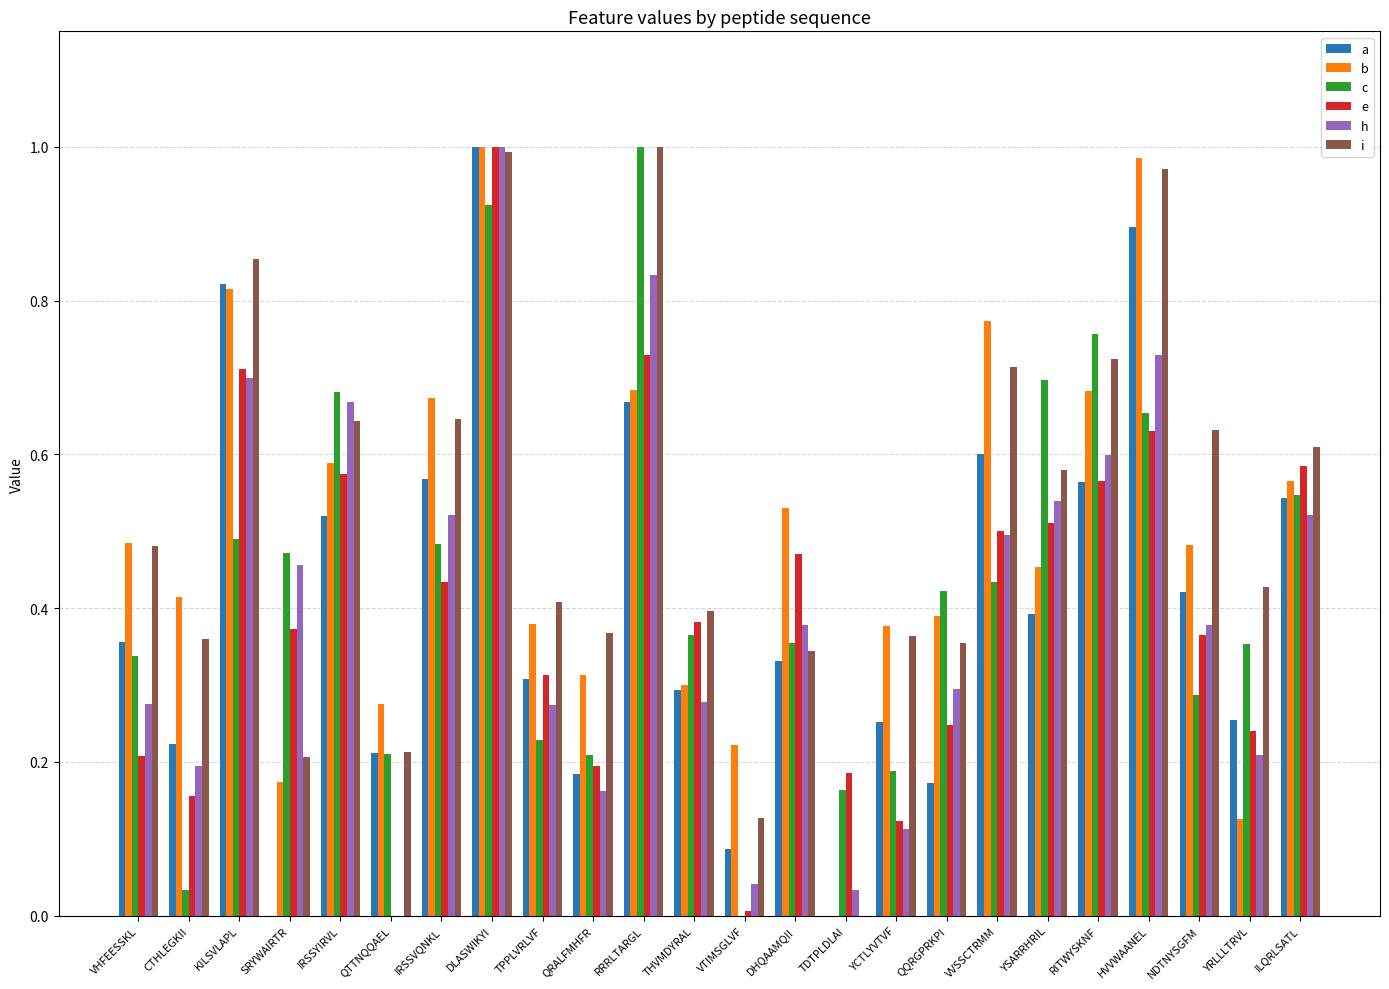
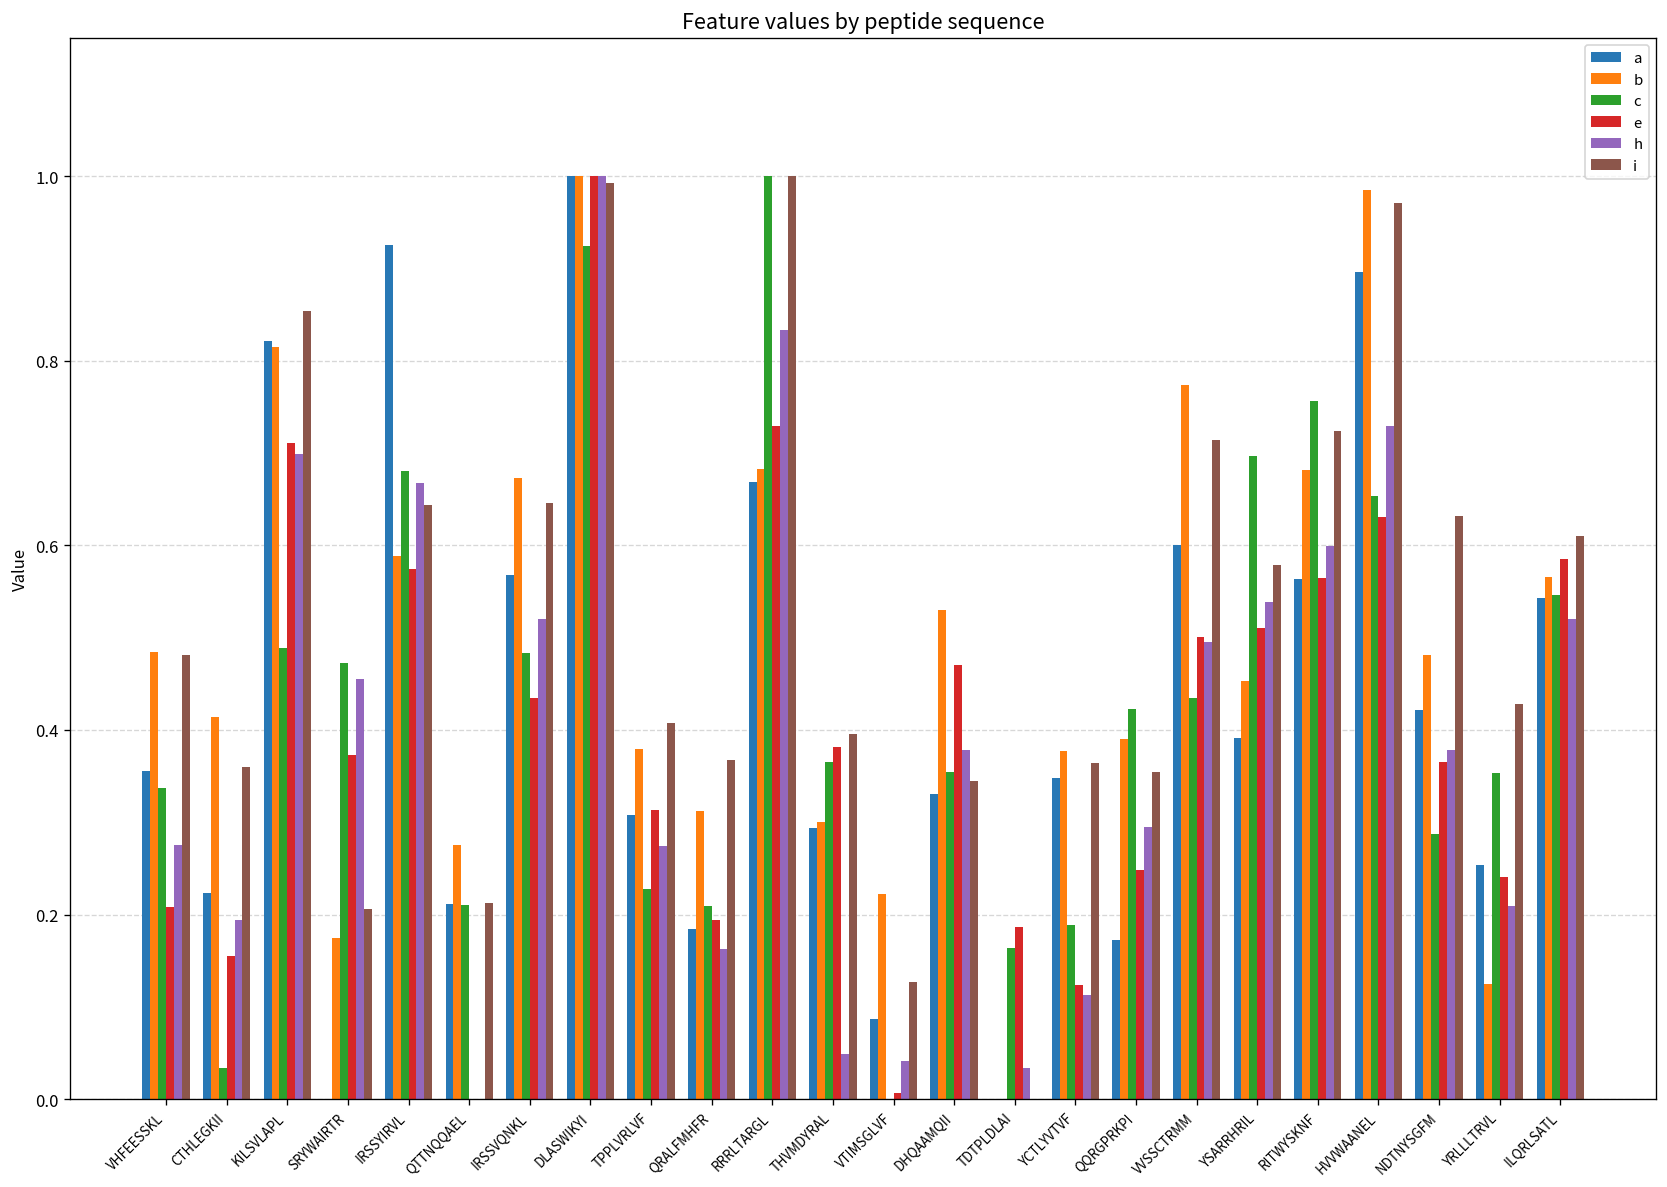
  {
    "a": {
      "VHFEESSKL": 0.36,
      "CTHLEGKII": 0.22,
      "KILSVLAPL": 0.82,
      "SRYWAIRTR": 0.00,
-     "IRSSYIRVL": 0.52,
+     "IRSSYIRVL": 0.93,
      "QTTNQQAEL": 0.21,
      "IRSSVQNKL": 0.57,
      "DLASWIKYI": 1.00,
      "TPPLVRLVF": 0.31,
      "QRALFMHFR": 0.18,
      "RRRLTARGL": 0.67,
      "THVMDYRAL": 0.29,
      "VTIMSGLVF": 0.09,
      "DHQAAMQII": 0.33,
-     "YCTLYVTVF": 0.25,
+     "YCTLYVTVF": 0.35,
      "QQRGPRKPI": 0.17,
      "VVSSCTRMM": 0.60,
      "YSARRHRIL": 0.39,
      "RITWYSKNF": 0.56,
      "HVVWAANEL": 0.90,
      "NDTNYSGFM": 0.42,
      "YRLLLTRVL": 0.25,
      "ILQRLSATL": 0.54
    },
    "b": {
      "VHFEESSKL": 0.48,
      "CTHLEGKII": 0.41,
      "KILSVLAPL": 0.81,
      "SRYWAIRTR": 0.17,
      "IRSSYIRVL": 0.59,
      "QTTNQQAEL": 0.28,
      "IRSSVQNKL": 0.67,
      "DLASWIKYI": 1.00,
      "TPPLVRLVF": 0.38,
      "QRALFMHFR": 0.31,
      "RRRLTARGL": 0.68,
      "THVMDYRAL": 0.30,
      "VTIMSGLVF": 0.22,
      "DHQAAMQII": 0.53,
      "TDTPLDLAI": 0.00,
      "YCTLYVTVF": 0.38,
      "QQRGPRKPI": 0.39,
      "VVSSCTRMM": 0.77,
      "YSARRHRIL": 0.45,
      "RITWYSKNF": 0.68,
      "HVVWAANEL": 0.98,
      "NDTNYSGFM": 0.48,
      "YRLLLTRVL": 0.13,
      "ILQRLSATL": 0.57
    },
    "c": {
      "VHFEESSKL": 0.34,
      "CTHLEGKII": 0.03,
      "KILSVLAPL": 0.49,
      "SRYWAIRTR": 0.47,
      "IRSSYIRVL": 0.68,
      "QTTNQQAEL": 0.21,
      "IRSSVQNKL": 0.48,
      "DLASWIKYI": 0.92,
      "TPPLVRLVF": 0.23,
      "QRALFMHFR": 0.21,
      "RRRLTARGL": 1.00,
      "THVMDYRAL": 0.36,
      "VTIMSGLVF": 0.00,
      "DHQAAMQII": 0.35,
      "TDTPLDLAI": 0.16,
      "YCTLYVTVF": 0.19,
      "QQRGPRKPI": 0.42,
      "VVSSCTRMM": 0.43,
      "YSARRHRIL": 0.70,
      "RITWYSKNF": 0.76,
      "HVVWAANEL": 0.65,
      "NDTNYSGFM": 0.29,
      "YRLLLTRVL": 0.35,
      "ILQRLSATL": 0.55
    },
    "e": {
      "VHFEESSKL": 0.21,
      "CTHLEGKII": 0.16,
      "KILSVLAPL": 0.71,
      "SRYWAIRTR": 0.37,
      "IRSSYIRVL": 0.57,
      "QTTNQQAEL": 0.00,
      "IRSSVQNKL": 0.43,
      "DLASWIKYI": 1.00,
      "TPPLVRLVF": 0.31,
      "QRALFMHFR": 0.19,
      "RRRLTARGL": 0.73,
      "THVMDYRAL": 0.38,
      "VTIMSGLVF": 0.01,
      "DHQAAMQII": 0.47,
      "TDTPLDLAI": 0.19,
      "YCTLYVTVF": 0.12,
      "QQRGPRKPI": 0.25,
      "VVSSCTRMM": 0.50,
      "YSARRHRIL": 0.51,
      "RITWYSKNF": 0.57,
      "HVVWAANEL": 0.63,
      "NDTNYSGFM": 0.36,
      "YRLLLTRVL": 0.24,
      "ILQRLSATL": 0.59
    },
    "h": {
      "VHFEESSKL": 0.28,
      "CTHLEGKII": 0.19,
      "KILSVLAPL": 0.70,
      "SRYWAIRTR": 0.46,
      "IRSSYIRVL": 0.67,
      "QTTNQQAEL": 0.00,
      "IRSSVQNKL": 0.52,
      "DLASWIKYI": 1.00,
      "TPPLVRLVF": 0.27,
      "QRALFMHFR": 0.16,
      "RRRLTARGL": 0.83,
-     "THVMDYRAL": 0.28,
+     "THVMDYRAL": 0.05,
      "VTIMSGLVF": 0.04,
      "DHQAAMQII": 0.38,
      "TDTPLDLAI": 0.03,
      "YCTLYVTVF": 0.11,
      "QQRGPRKPI": 0.29,
      "VVSSCTRMM": 0.50,
      "YSARRHRIL": 0.54,
      "RITWYSKNF": 0.60,
      "HVVWAANEL": 0.73,
      "NDTNYSGFM": 0.38,
      "YRLLLTRVL": 0.21,
      "ILQRLSATL": 0.52
    },
    "i": {
      "VHFEESSKL": 0.48,
      "CTHLEGKII": 0.36,
      "KILSVLAPL": 0.85,
      "SRYWAIRTR": 0.21,
      "IRSSYIRVL": 0.64,
      "QTTNQQAEL": 0.21,
      "IRSSVQNKL": 0.65,
      "DLASWIKYI": 0.99,
      "TPPLVRLVF": 0.41,
      "QRALFMHFR": 0.37,
      "RRRLTARGL": 1.00,
      "THVMDYRAL": 0.40,
      "VTIMSGLVF": 0.13,
      "DHQAAMQII": 0.34,
      "TDTPLDLAI": 0.00,
      "YCTLYVTVF": 0.36,
      "QQRGPRKPI": 0.35,
      "VVSSCTRMM": 0.71,
      "YSARRHRIL": 0.58,
      "RITWYSKNF": 0.72,
      "HVVWAANEL": 0.97,
      "NDTNYSGFM": 0.63,
      "YRLLLTRVL": 0.43,
      "ILQRLSATL": 0.61
    }
  }
